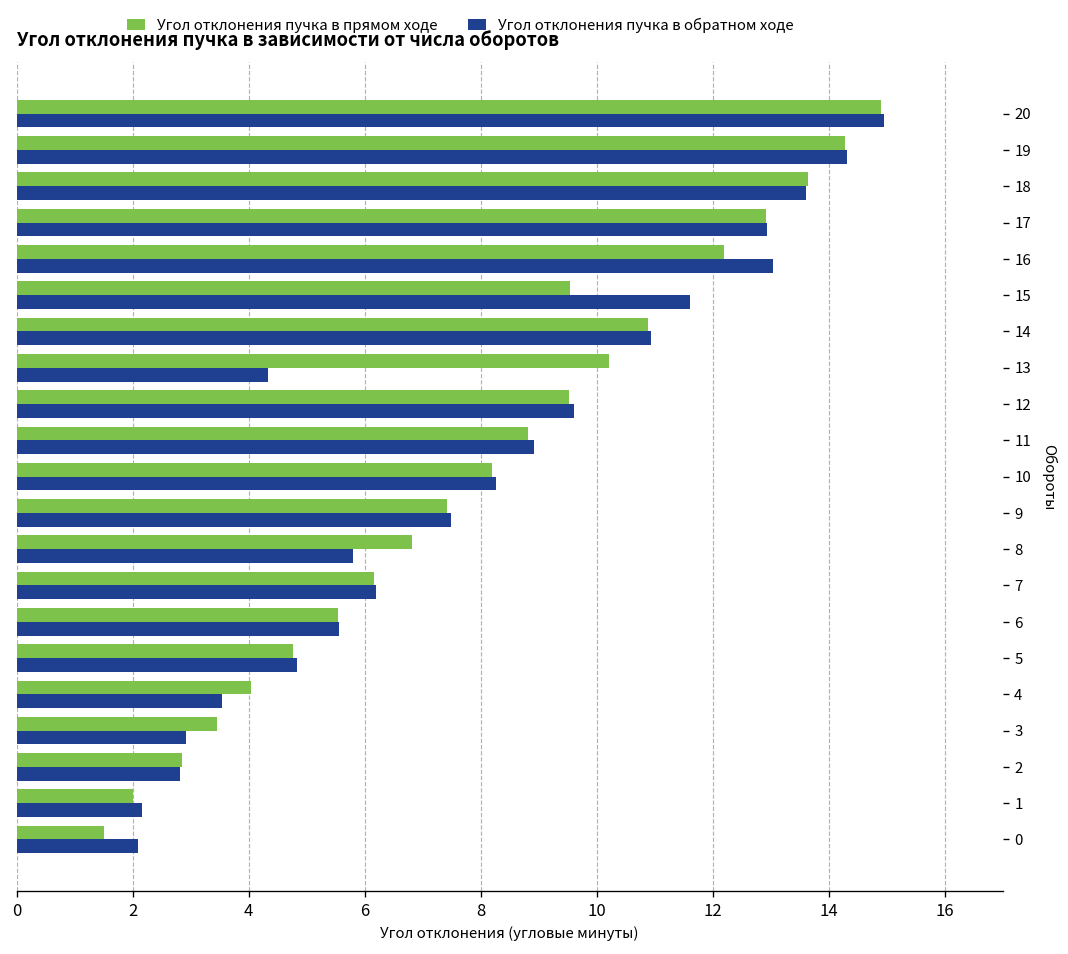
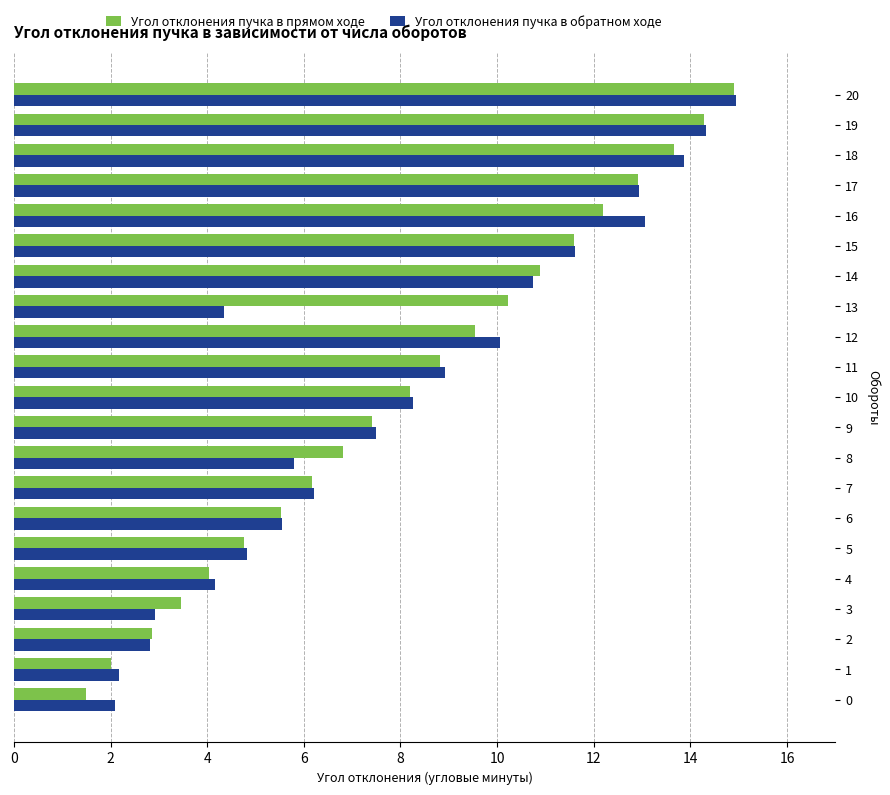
  {
    "Угол отклонения пучка в прямом ходе": {
      "20": 14.9,
      "19": 14.3,
      "18": 13.7,
      "17": 12.9,
      "16": 12.2,
-     "15": 9.5,
+     "15": 11.6,
      "14": 10.9,
      "13": 10.2,
      "12": 9.5,
      "11": 8.8,
      "10": 8.2,
      "9": 7.4,
      "8": 6.8,
      "7": 6.2,
      "6": 5.5,
      "5": 4.8,
      "4": 4.0,
      "3": 3.5,
      "2": 2.9,
      "1": 2.0,
      "0": 1.5
    },
    "Угол отклонения пучка в обратном ходе": {
      "20": 15.0,
      "19": 14.3,
-     "18": 13.6,
+     "18": 13.9,
      "17": 12.9,
      "16": 13.1,
      "15": 11.6,
-     "14": 10.9,
+     "14": 10.7,
      "13": 4.3,
-     "12": 9.6,
+     "12": 10.1,
      "11": 8.9,
      "10": 8.3,
      "9": 7.5,
      "8": 5.8,
      "7": 6.2,
      "6": 5.6,
      "5": 4.8,
-     "4": 3.5,
+     "4": 4.2,
      "3": 2.9,
      "2": 2.8,
      "1": 2.2,
      "0": 2.1
    }
  }
